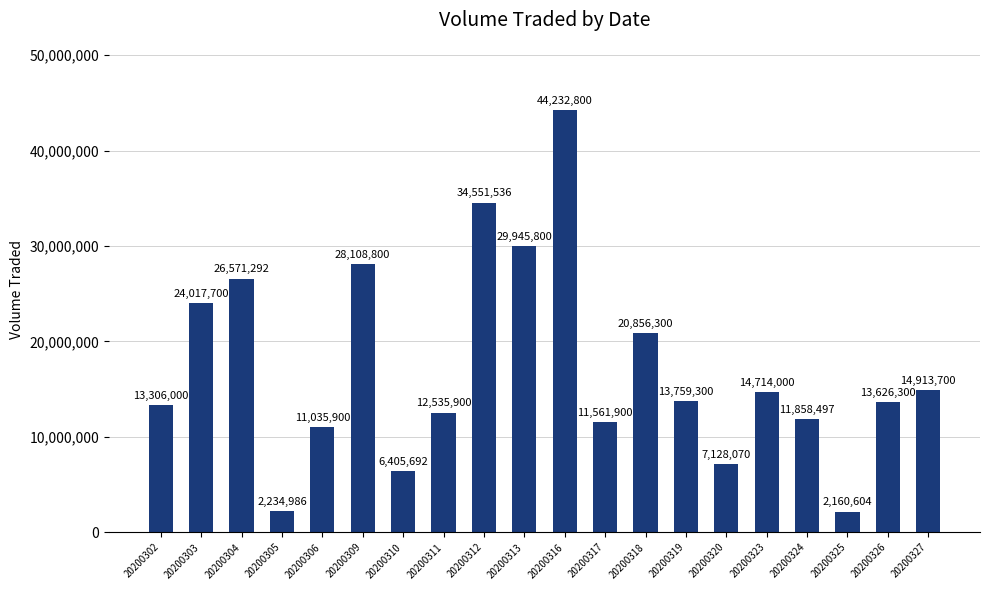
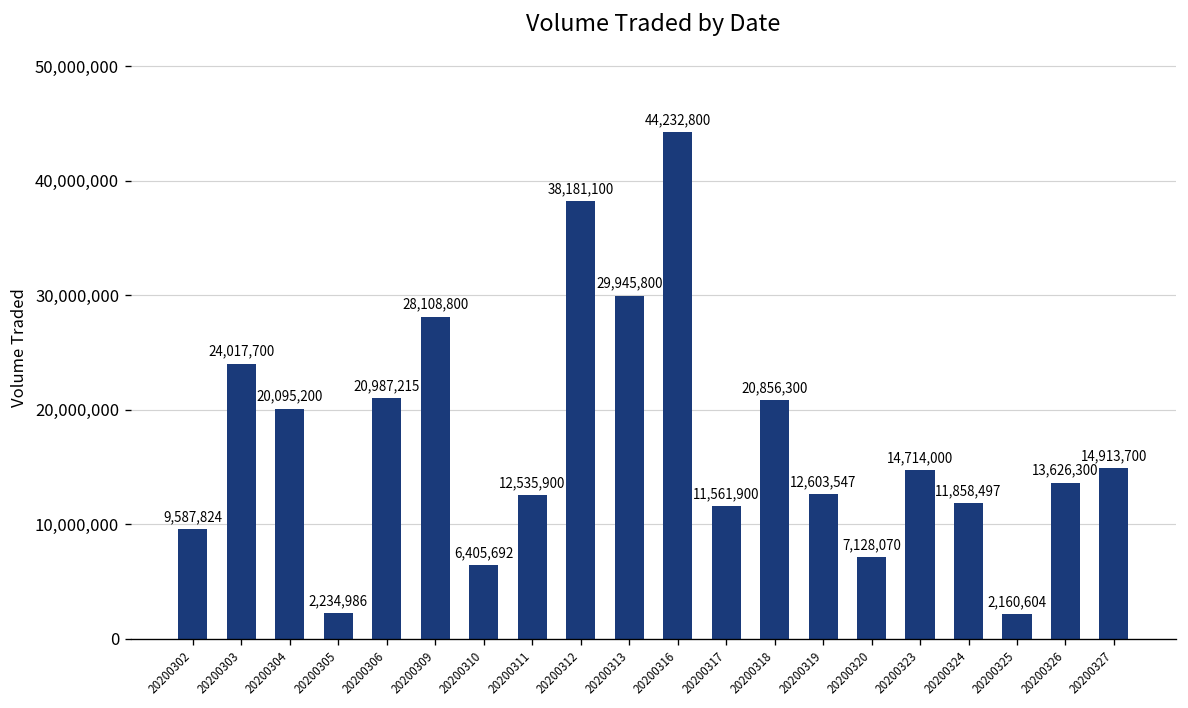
  {
-   "20200302": "13,306,000",
+   "20200302": "9,587,824",
    "20200303": "24,017,700",
-   "20200304": "26,571,292",
+   "20200304": "20,095,200",
    "20200305": "2,234,986",
-   "20200306": "11,035,900",
+   "20200306": "20,987,215",
    "20200309": "28,108,800",
    "20200310": "6,405,692",
    "20200311": "12,535,900",
-   "20200312": "34,551,536",
+   "20200312": "38,181,100",
    "20200313": "29,945,800",
    "20200316": "44,232,800",
    "20200317": "11,561,900",
    "20200318": "20,856,300",
-   "20200319": "13,759,300",
+   "20200319": "12,603,547",
    "20200320": "7,128,070",
    "20200323": "14,714,000",
    "20200324": "11,858,497",
    "20200325": "2,160,604",
    "20200326": "13,626,300",
    "20200327": "14,913,700"
  }
